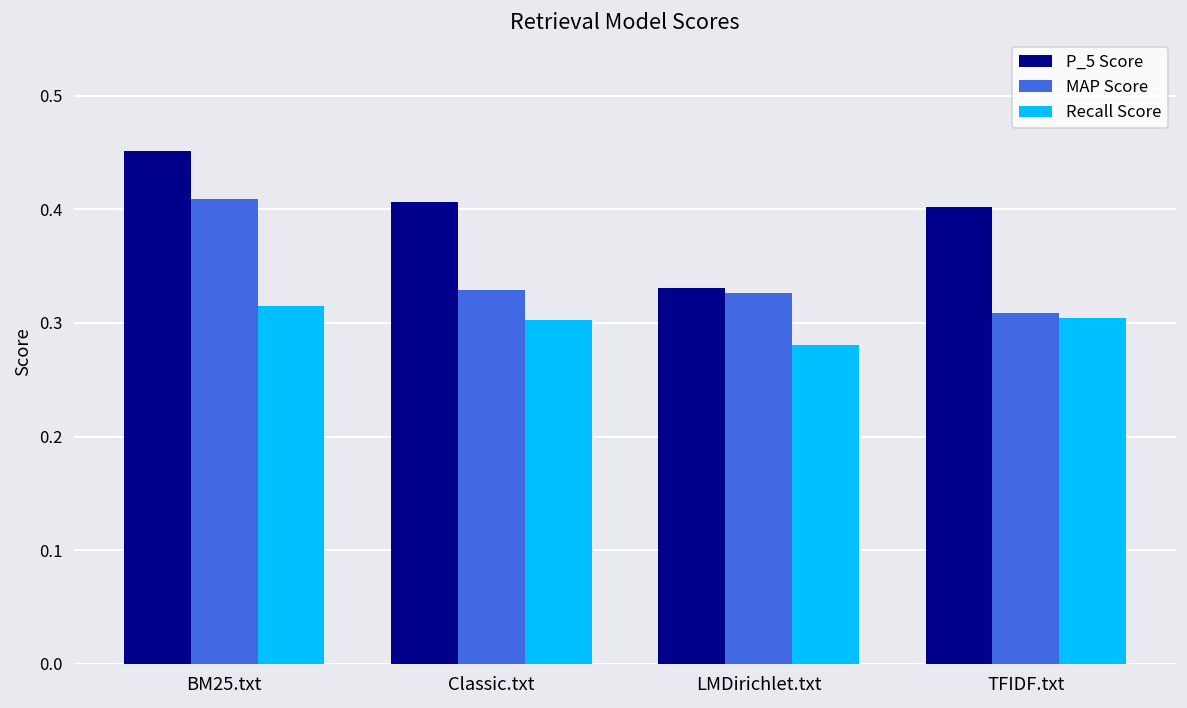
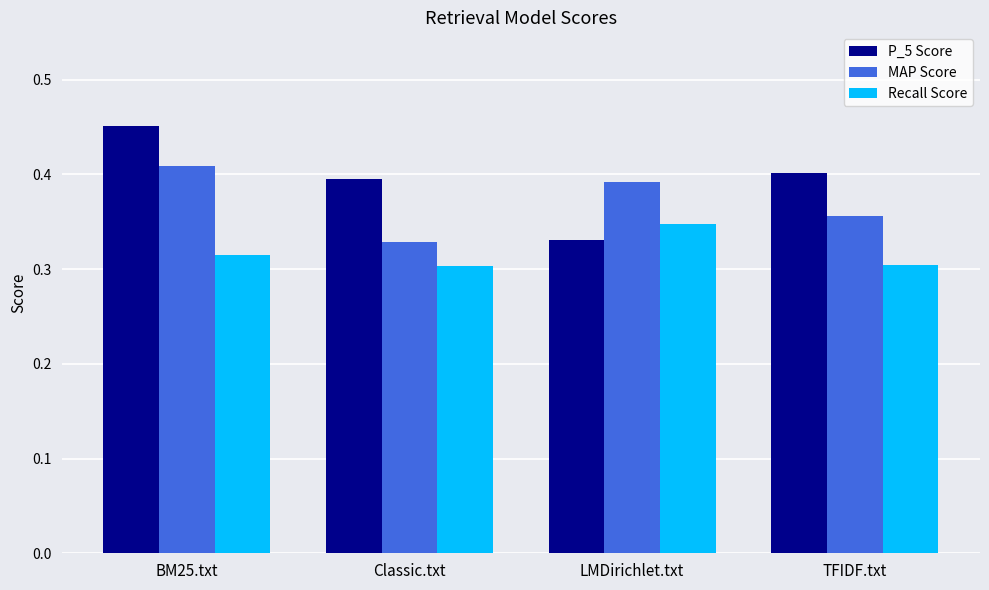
  {
    "P_5 Score": {
      "BM25.txt": 0.45,
-     "Classic.txt": 0.41,
+     "Classic.txt": 0.39,
      "LMDirichlet.txt": 0.33,
      "TFIDF.txt": 0.40
    },
    "MAP Score": {
      "BM25.txt": 0.41,
      "Classic.txt": 0.33,
-     "LMDirichlet.txt": 0.33,
-     "TFIDF.txt": 0.31
+     "LMDirichlet.txt": 0.39,
+     "TFIDF.txt": 0.36
    },
    "Recall Score": {
      "BM25.txt": 0.32,
      "Classic.txt": 0.30,
-     "LMDirichlet.txt": 0.28,
+     "LMDirichlet.txt": 0.35,
      "TFIDF.txt": 0.30
    }
  }
